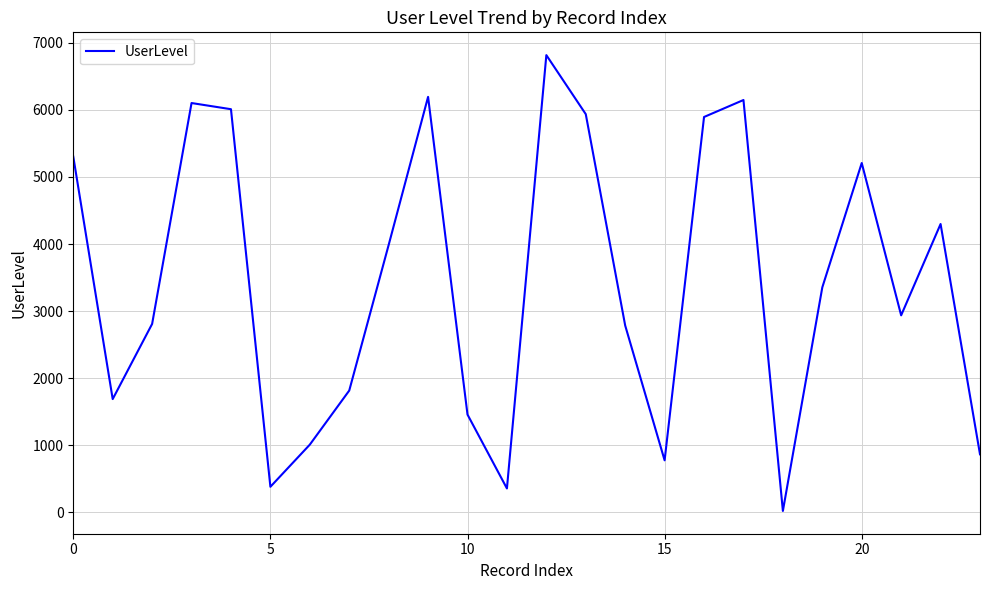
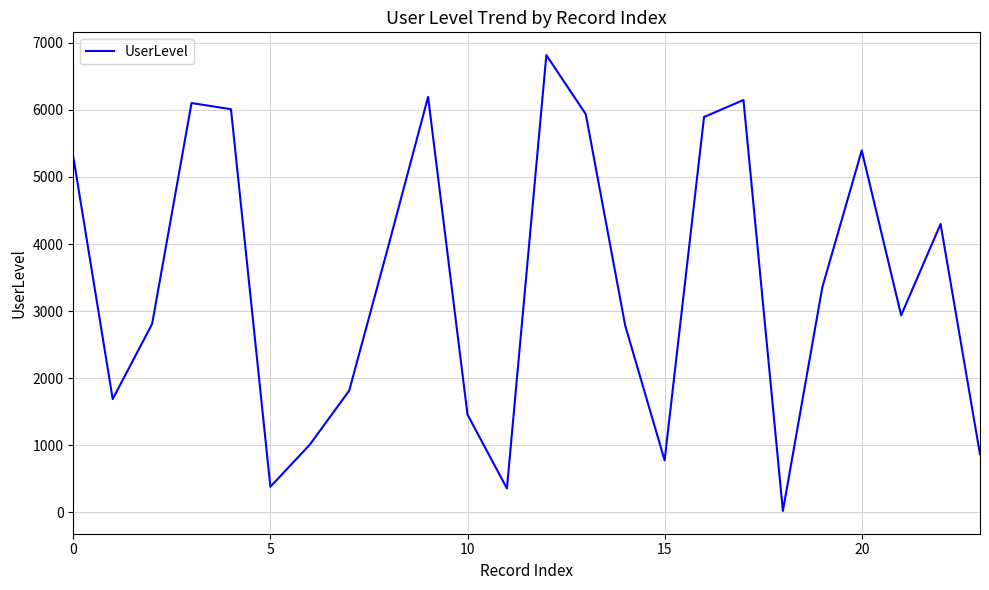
  {
    "0": 5300,
    "5": 400,
    "10": 1500,
    "15": 800,
-   "20": 5200
+   "20": 5400
  }
